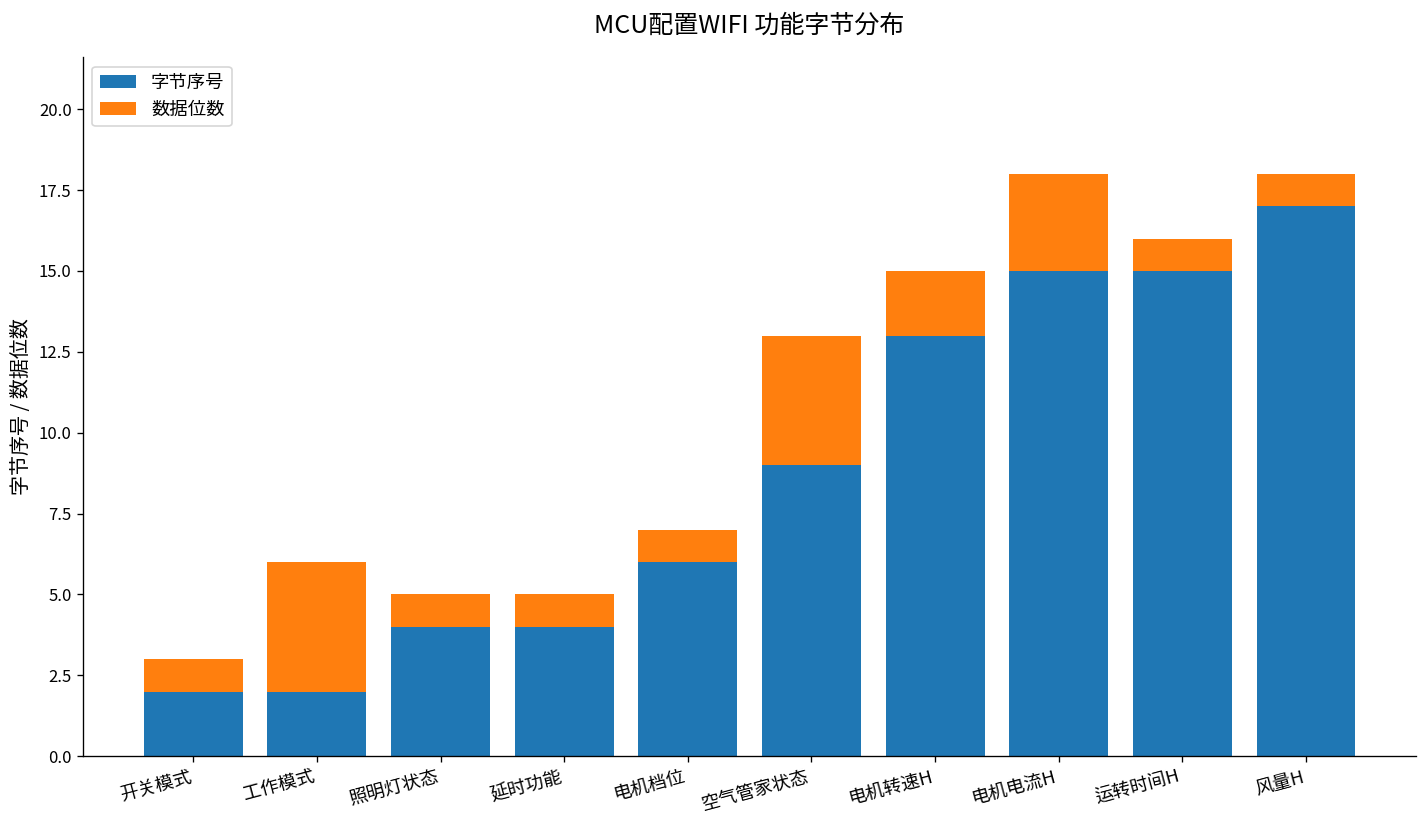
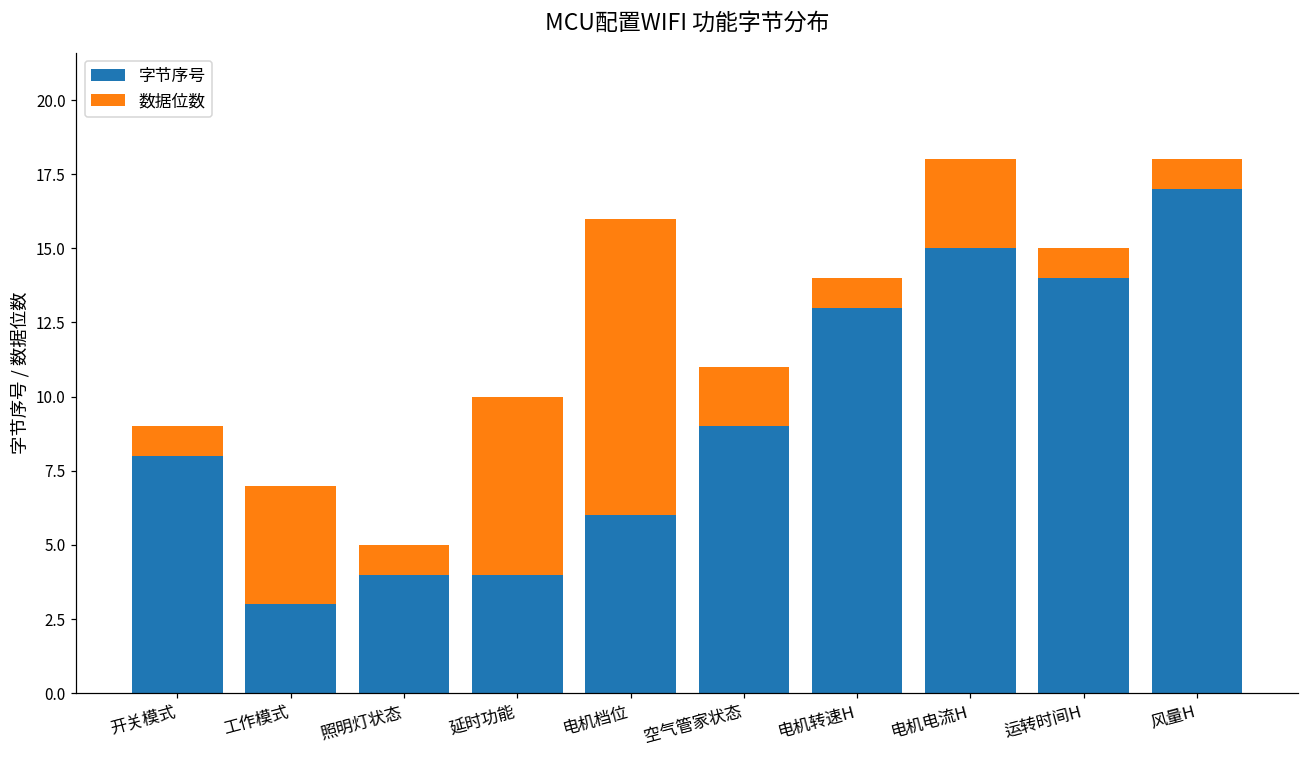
  {
    "字节序号": {
-     "开关模式": 2,
-     "工作模式": 2,
+     "开关模式": 8,
+     "工作模式": 3,
      "照明灯状态": 4,
      "延时功能": 4,
      "电机档位": 6,
      "空气管家状态": 9,
      "电机转速H": 13,
      "电机电流H": 15,
-     "运转时间H": 15,
+     "运转时间H": 14,
      "风量H": 17
    },
    "数据位数": {
      "开关模式": 1,
      "工作模式": 4,
      "照明灯状态": 1,
-     "延时功能": 1,
-     "电机档位": 1,
-     "空气管家状态": 4,
-     "电机转速H": 2,
+     "延时功能": 6,
+     "电机档位": 10,
+     "空气管家状态": 2,
+     "电机转速H": 1,
      "电机电流H": 3,
      "运转时间H": 1,
      "风量H": 1
    }
  }
